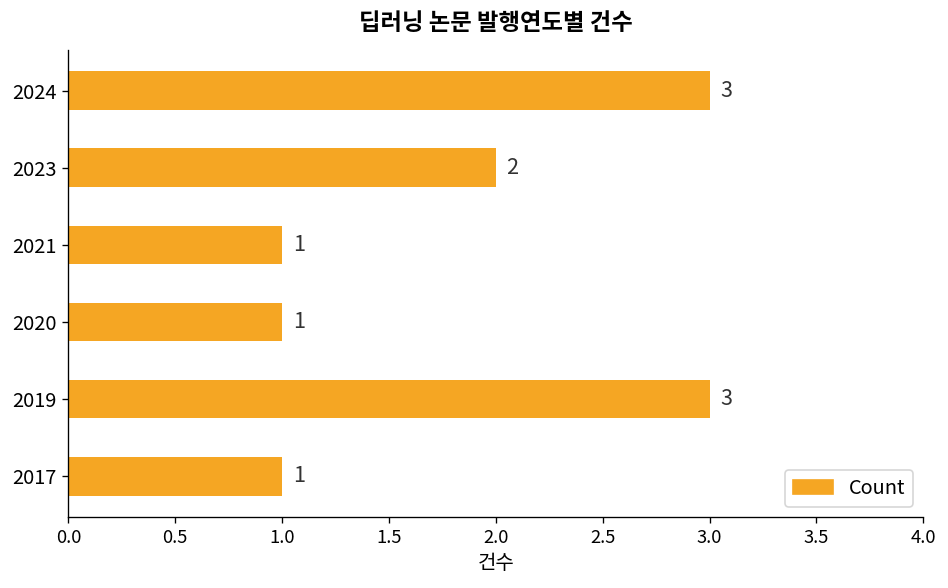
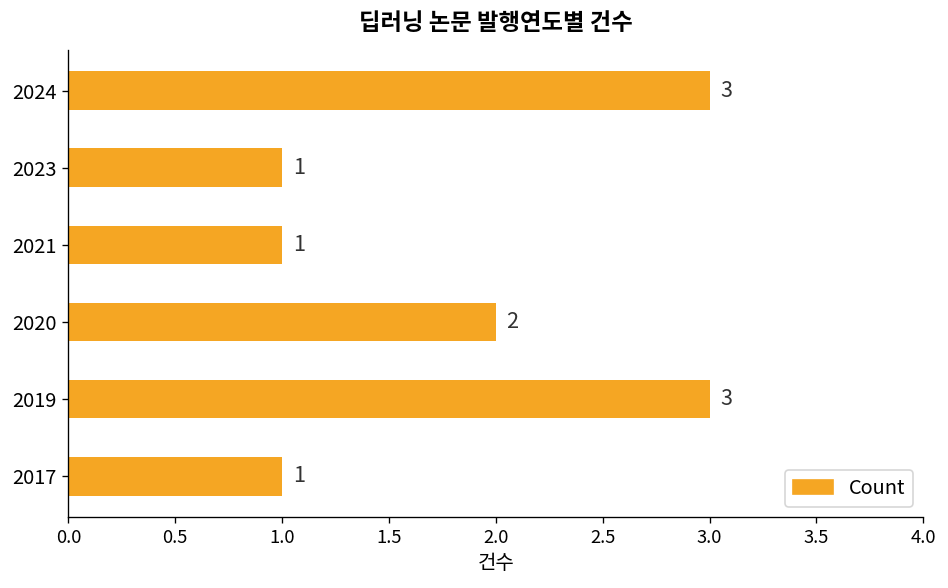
  {
    "2024": 3,
-   "2023": 2,
+   "2023": 1,
    "2021": 1,
-   "2020": 1,
+   "2020": 2,
    "2019": 3,
    "2017": 1
  }
